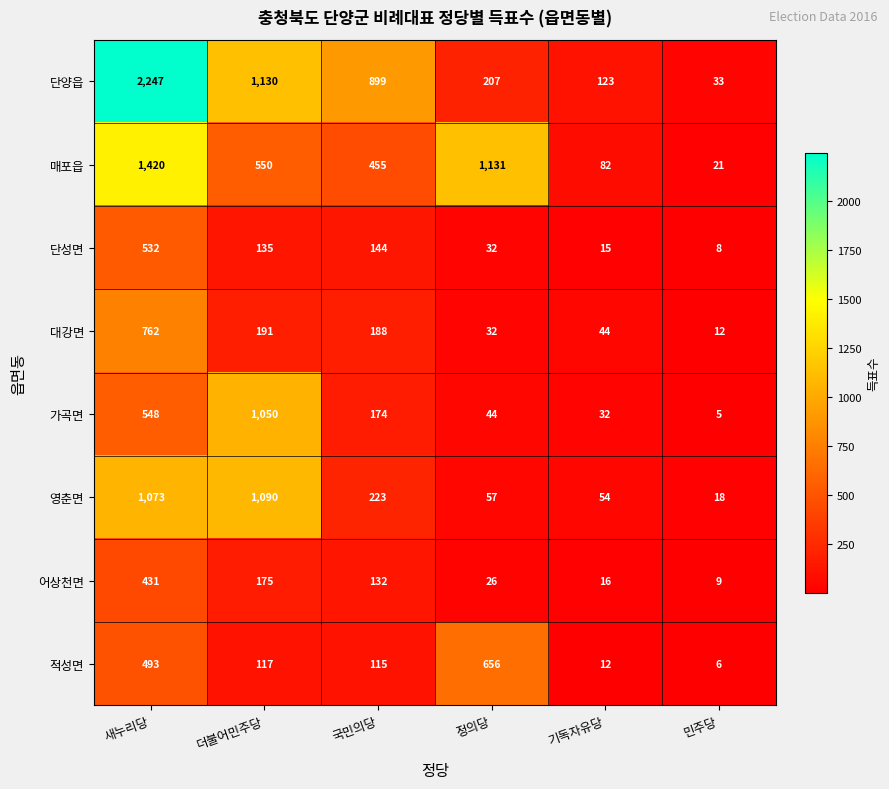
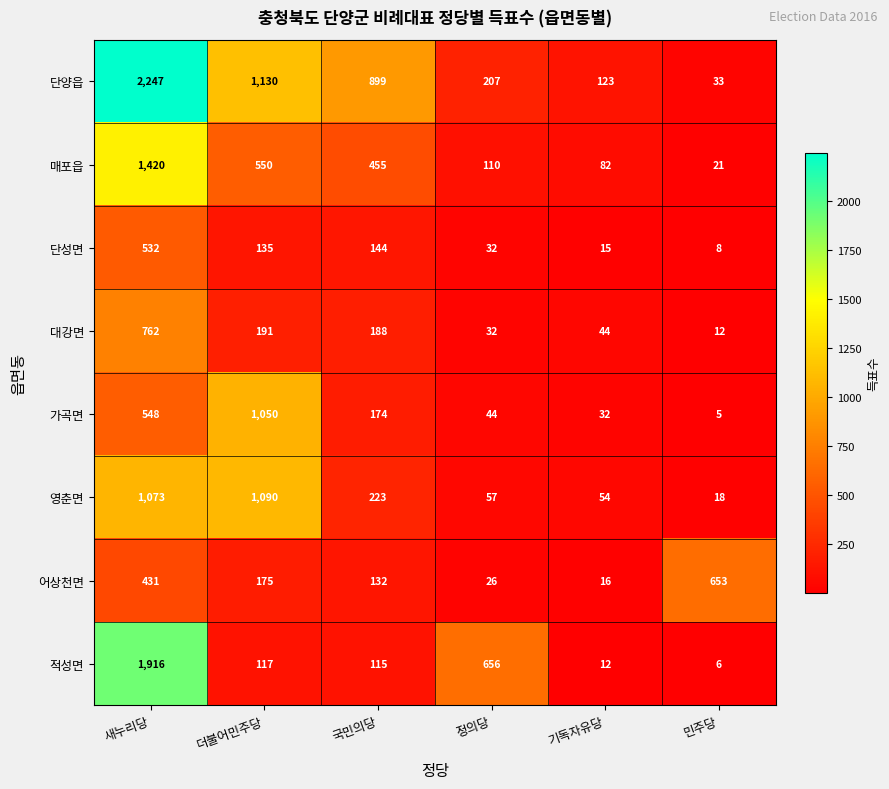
  {
    "단양읍": {
      "새누리당": "2,247",
      "더불어민주당": "1,130",
      "국민의당": "899",
      "정의당": "207",
      "기독자유당": "123",
      "민주당": "33"
    },
    "매포읍": {
      "새누리당": "1,420",
      "더불어민주당": "550",
      "국민의당": "455",
-     "정의당": "1,131",
+     "정의당": "110",
      "기독자유당": "82",
      "민주당": "21"
    },
    "단성면": {
      "새누리당": "532",
      "더불어민주당": "135",
      "국민의당": "144",
      "정의당": "32",
      "기독자유당": "15",
      "민주당": "8"
    },
    "대강면": {
      "새누리당": "762",
      "더불어민주당": "191",
      "국민의당": "188",
      "정의당": "32",
      "기독자유당": "44",
      "민주당": "12"
    },
    "가곡면": {
      "새누리당": "548",
      "더불어민주당": "1,050",
      "국민의당": "174",
      "정의당": "44",
      "기독자유당": "32",
      "민주당": "5"
    },
    "영춘면": {
      "새누리당": "1,073",
      "더불어민주당": "1,090",
      "국민의당": "223",
      "정의당": "57",
      "기독자유당": "54",
      "민주당": "18"
    },
    "어상천면": {
      "새누리당": "431",
      "더불어민주당": "175",
      "국민의당": "132",
      "정의당": "26",
      "기독자유당": "16",
-     "민주당": "9"
+     "민주당": "653"
    },
    "적성면": {
-     "새누리당": "493",
+     "새누리당": "1,916",
      "더불어민주당": "117",
      "국민의당": "115",
      "정의당": "656",
      "기독자유당": "12",
      "민주당": "6"
    }
  }
